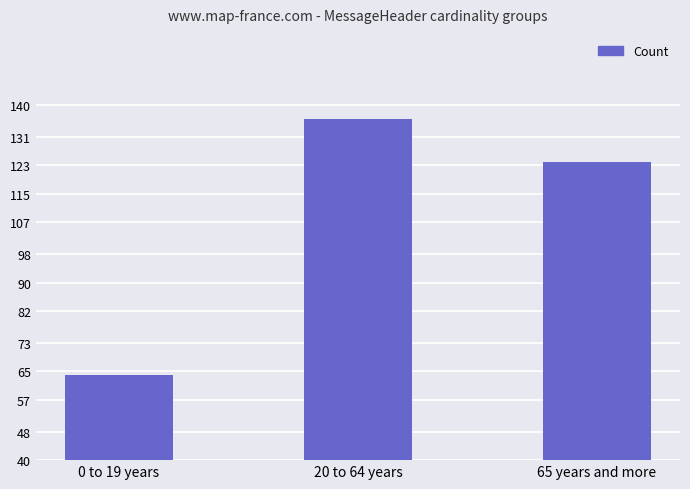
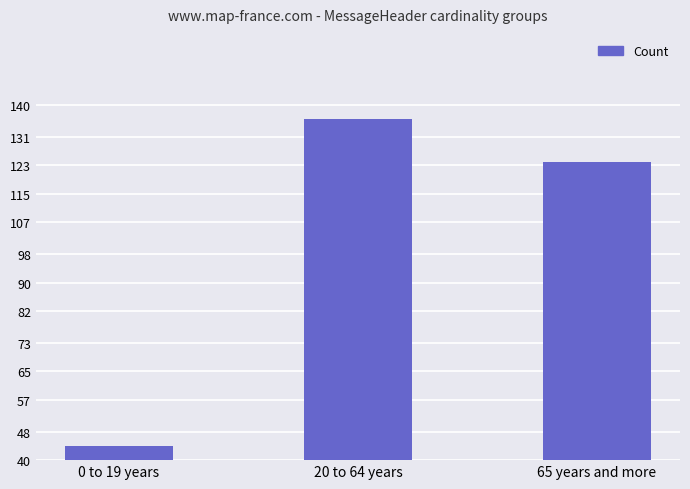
  {
-   "0 to 19 years": 64,
+   "0 to 19 years": 44,
    "20 to 64 years": 136,
    "65 years and more": 124
  }
